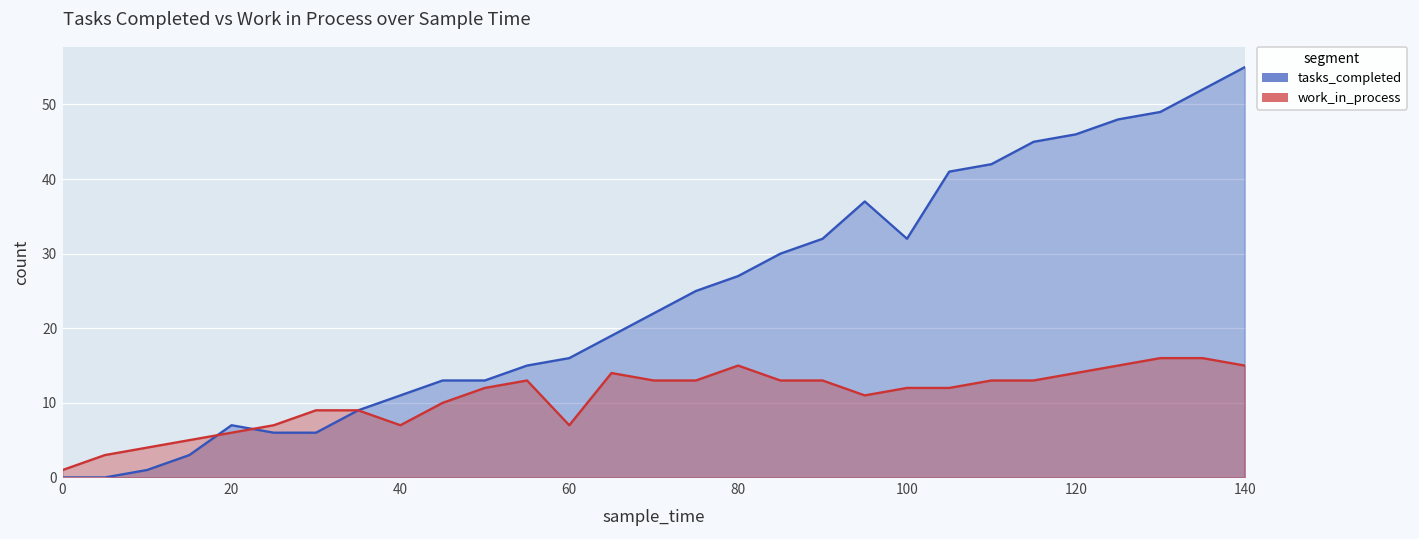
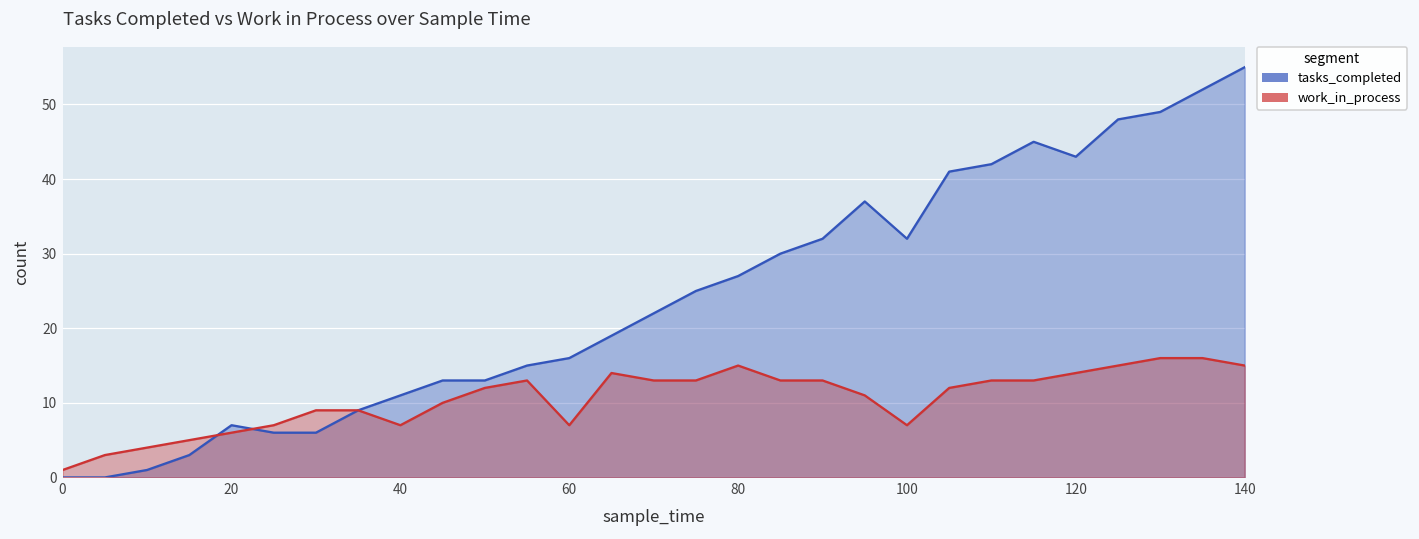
  {
    "tasks_completed": {
      "0": 0,
      "20": 7,
      "40": 11,
      "60": 16,
      "80": 27,
      "100": 32,
-     "120": 46,
+     "120": 43,
      "140": 55
    },
    "work_in_process": {
      "0": 1,
      "20": 6,
      "40": 7,
      "60": 7,
      "80": 15,
-     "100": 12,
+     "100": 7,
      "120": 14,
      "140": 15
    }
  }
